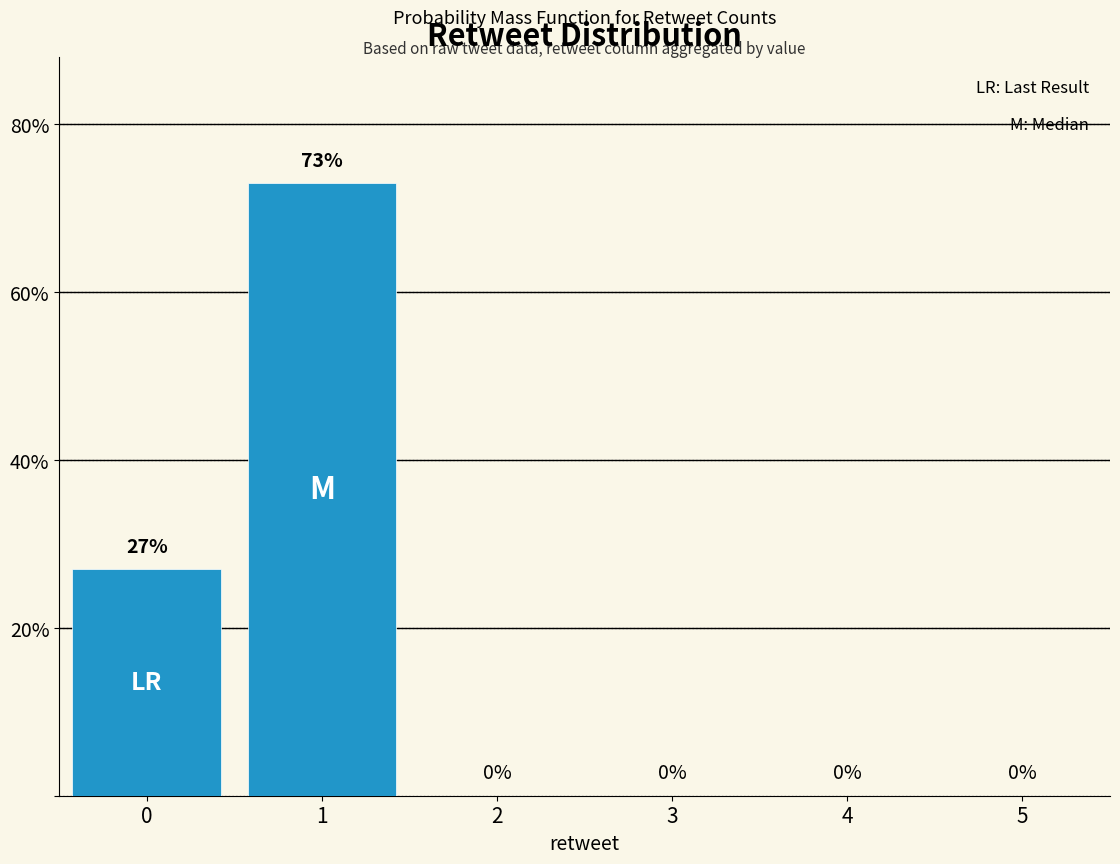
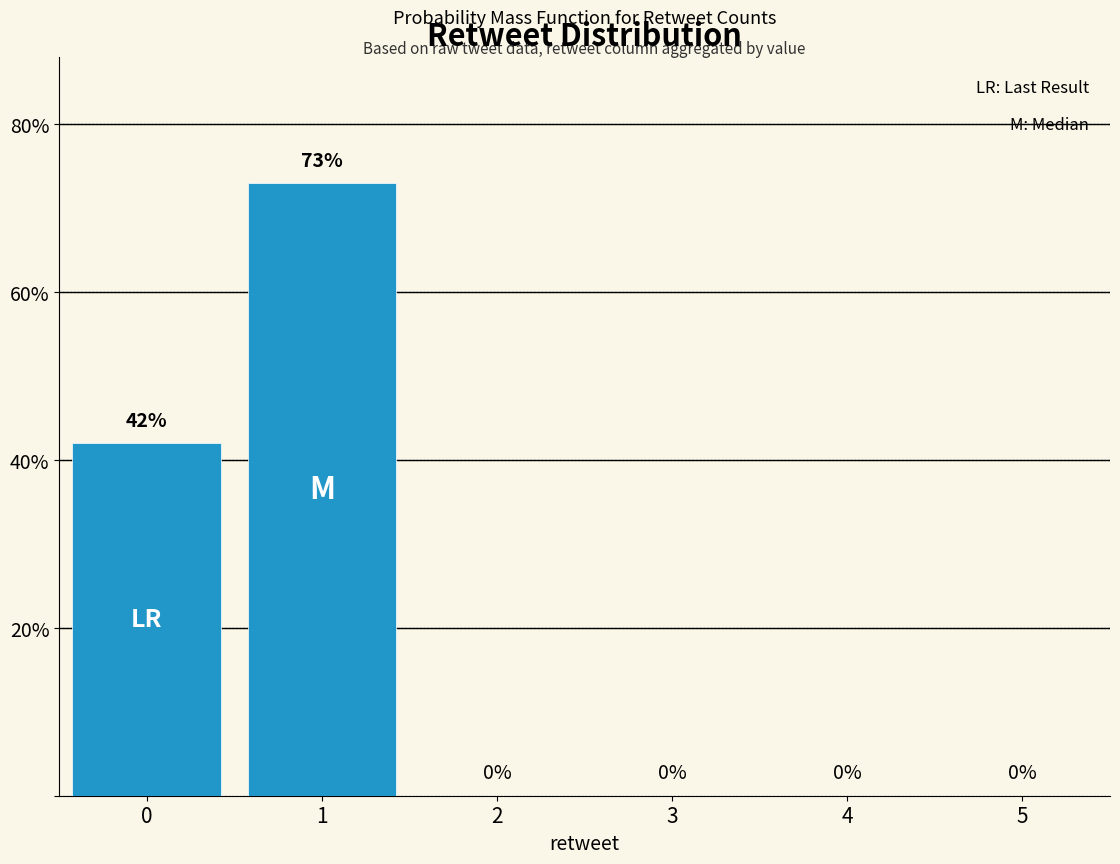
  {
-   "0": "27%",
+   "0": "42%",
    "1": "73%",
    "2": "0%",
    "3": "0%",
    "4": "0%",
    "5": "0%"
  }
